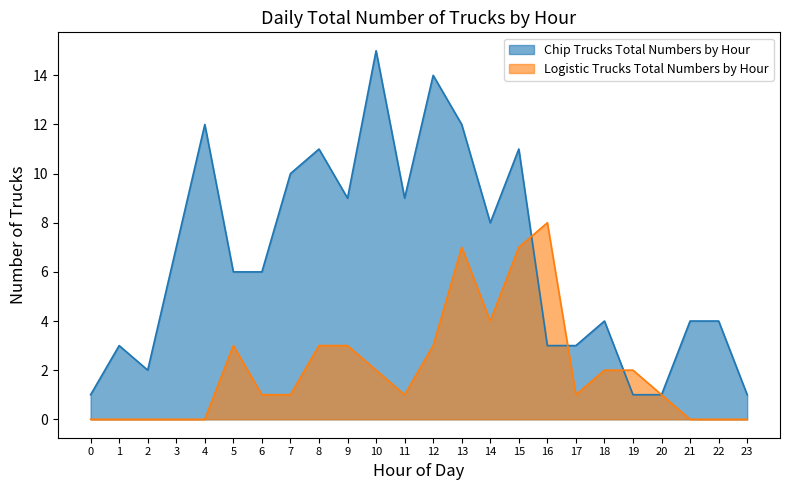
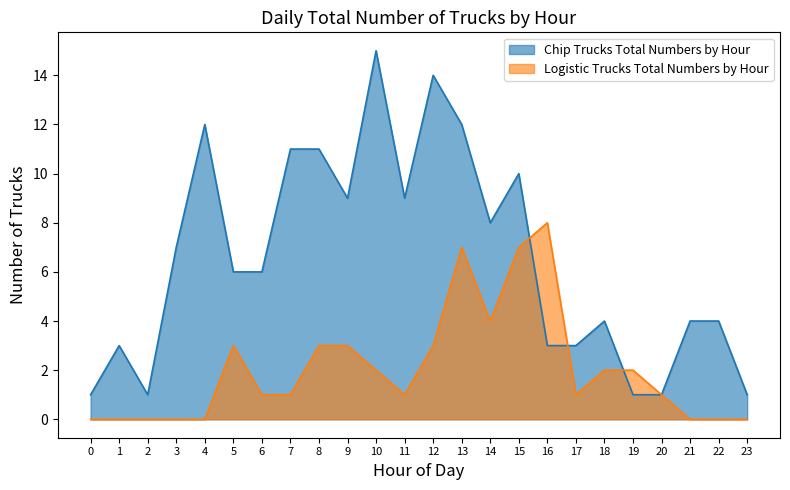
  {
    "Chip Trucks Total Numbers by Hour": {
      "0": 1,
      "1": 3,
-     "2": 2,
+     "2": 1,
      "3": 7,
      "4": 12,
      "5": 6,
      "6": 6,
-     "7": 10,
+     "7": 11,
      "8": 11,
      "9": 9,
      "10": 15,
      "11": 9,
      "12": 14,
      "13": 12,
      "14": 8,
-     "15": 11,
+     "15": 10,
      "16": 3,
      "17": 3,
      "18": 4,
      "19": 1,
      "21": 4,
      "22": 4,
      "23": 1
    },
    "Logistic Trucks Total Numbers by Hour": {
      "0": 0,
      "1": 0,
      "2": 0,
      "3": 0,
      "4": 0,
      "5": 3,
      "6": 1,
      "7": 1,
      "8": 3,
      "9": 3,
      "10": 2,
      "11": 1,
      "12": 3,
      "13": 7,
      "14": 4,
      "15": 7,
      "16": 8,
      "17": 1,
      "18": 2,
      "19": 2,
      "21": 0,
      "22": 0,
      "23": 0
    }
  }
